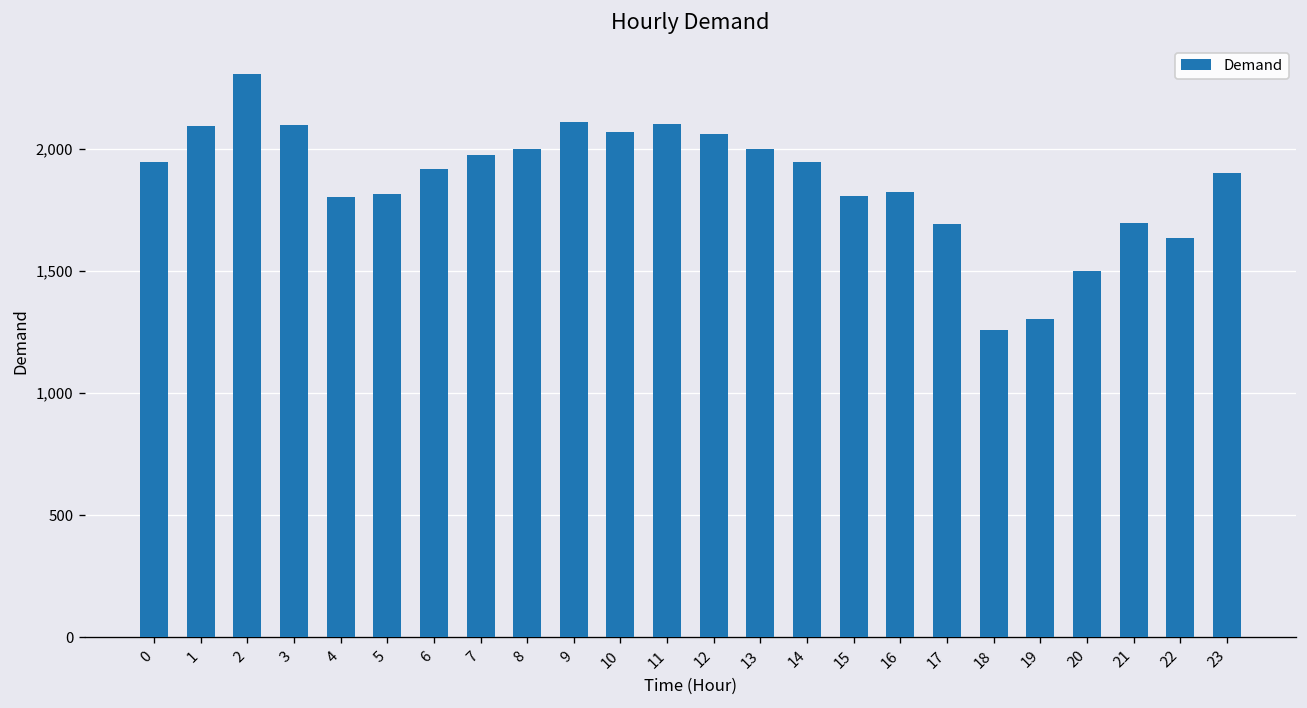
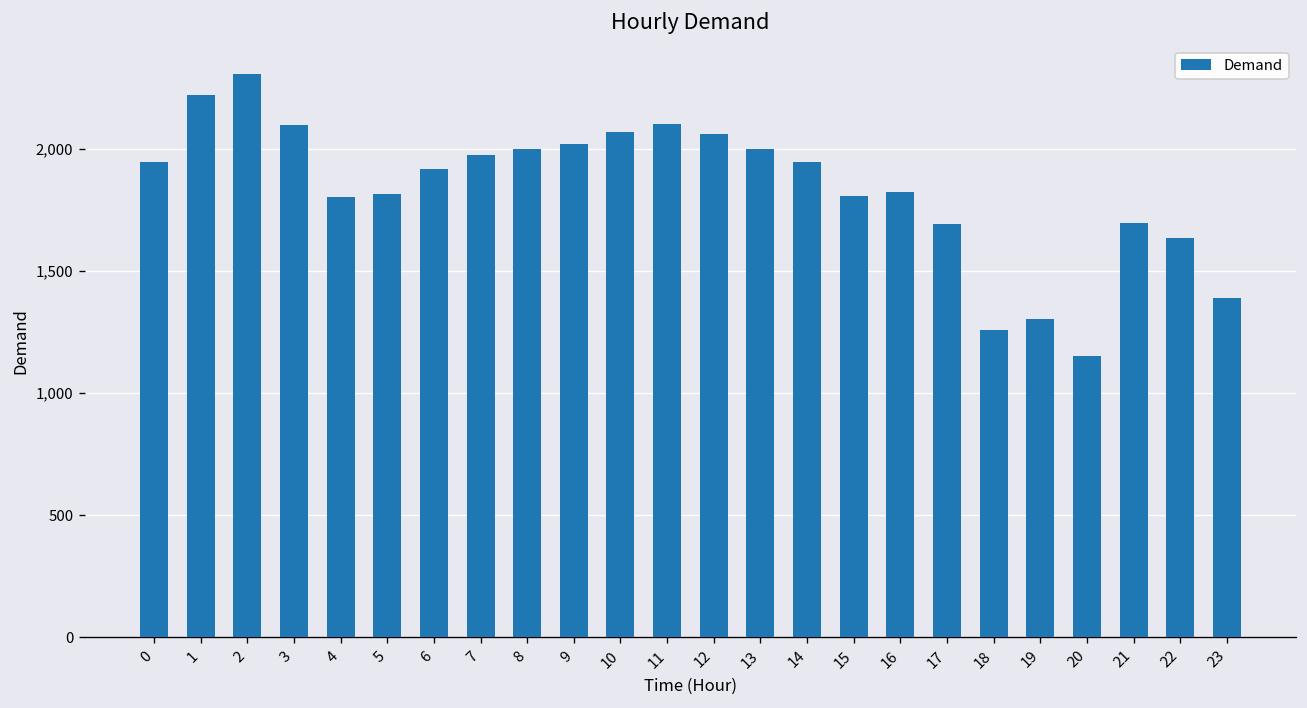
  {
    "0": "1,950",
-   "1": "2,100",
+   "1": "2,220",
    "2": "2,310",
    "3": "2,100",
    "4": "1,800",
    "5": "1,820",
    "6": "1,920",
    "7": "1,980",
    "8": "2,000",
-   "9": "2,110",
+   "9": "2,020",
    "10": "2,070",
    "11": "2,100",
    "12": "2,060",
    "13": "2,000",
    "14": "1,950",
    "15": "1,810",
    "16": "1,820",
    "17": "1,690",
    "18": "1,260",
    "19": "1,300",
-   "20": "1,500",
+   "20": "1,150",
    "21": "1,700",
    "22": "1,640",
-   "23": "1,900"
+   "23": "1,390"
  }
